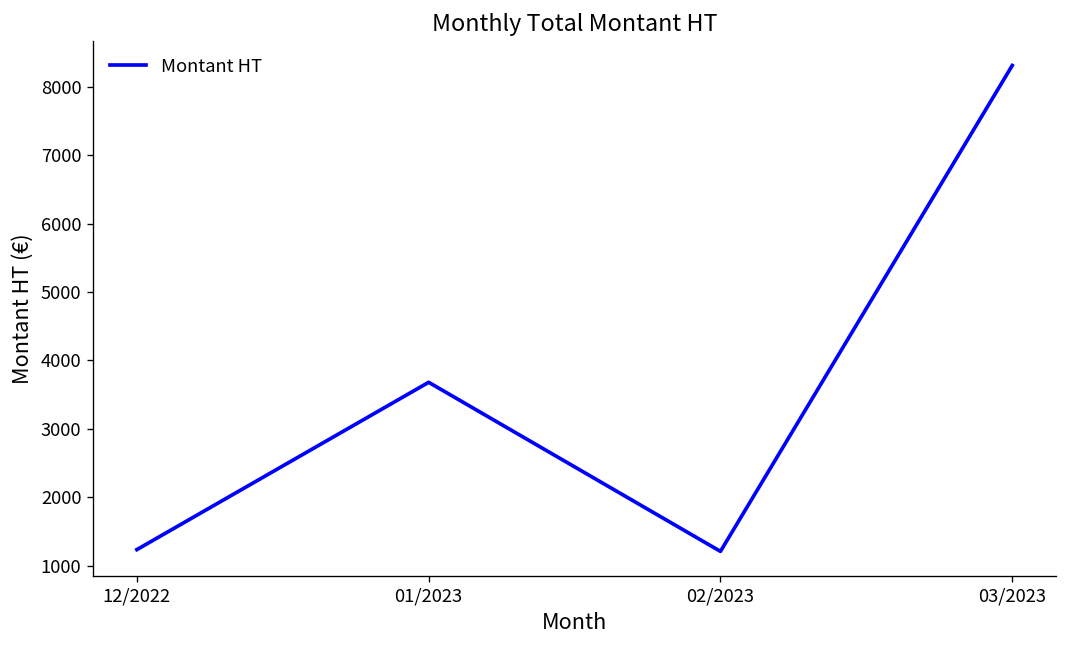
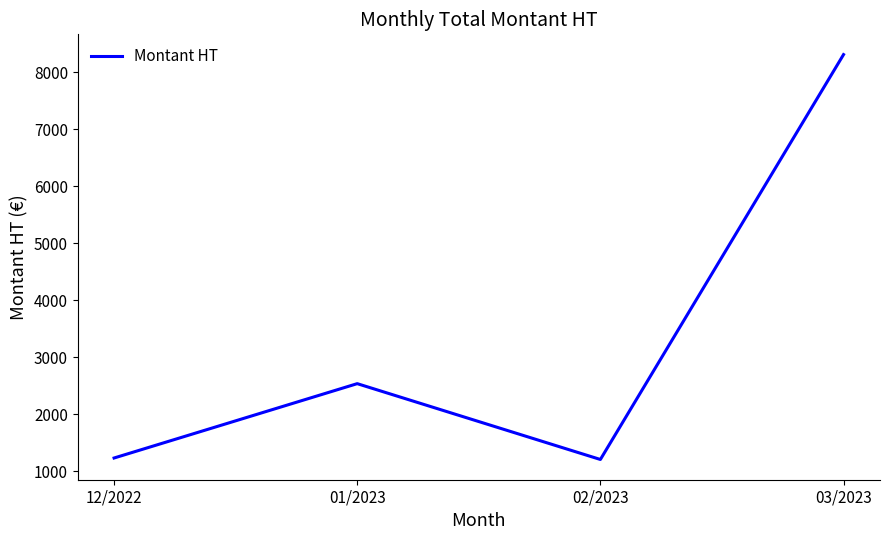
  {
    "12/2022": 1200,
-   "01/2023": 3700,
+   "01/2023": 2500,
    "02/2023": 1200,
    "03/2023": 8300
  }
